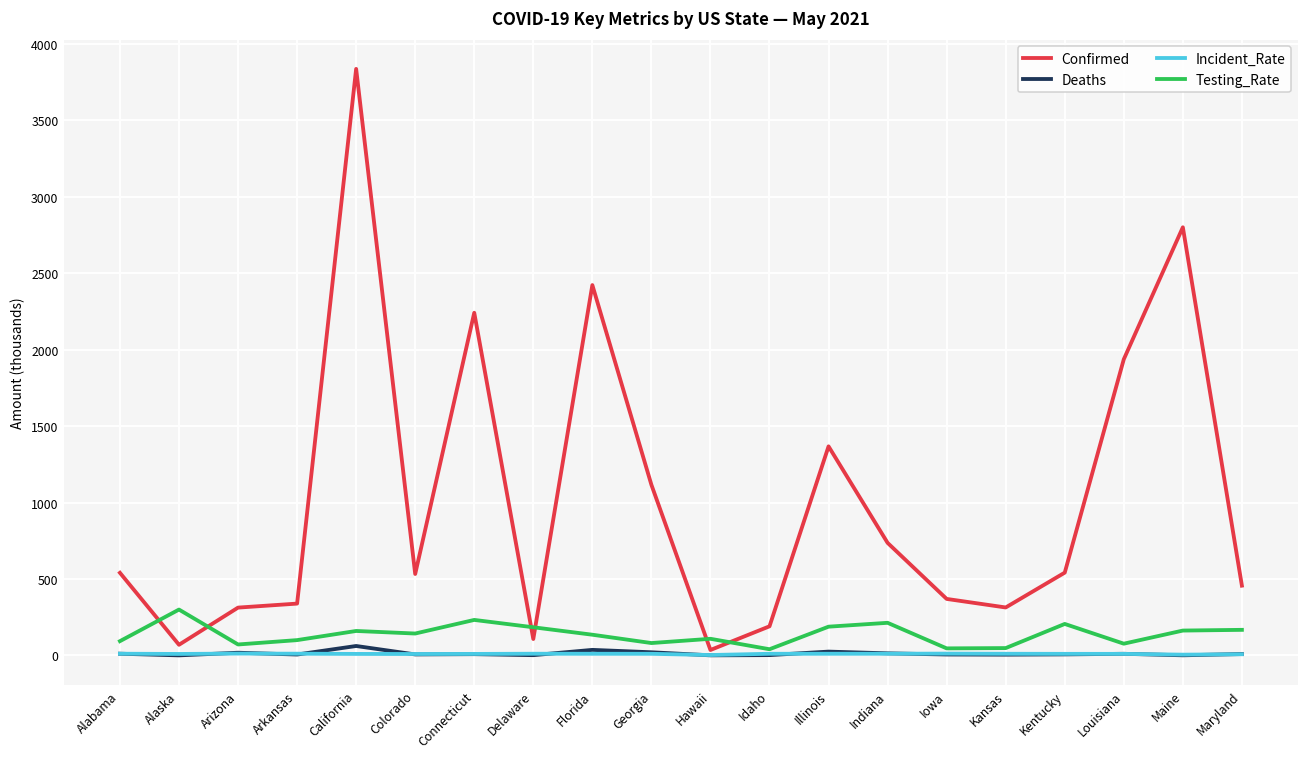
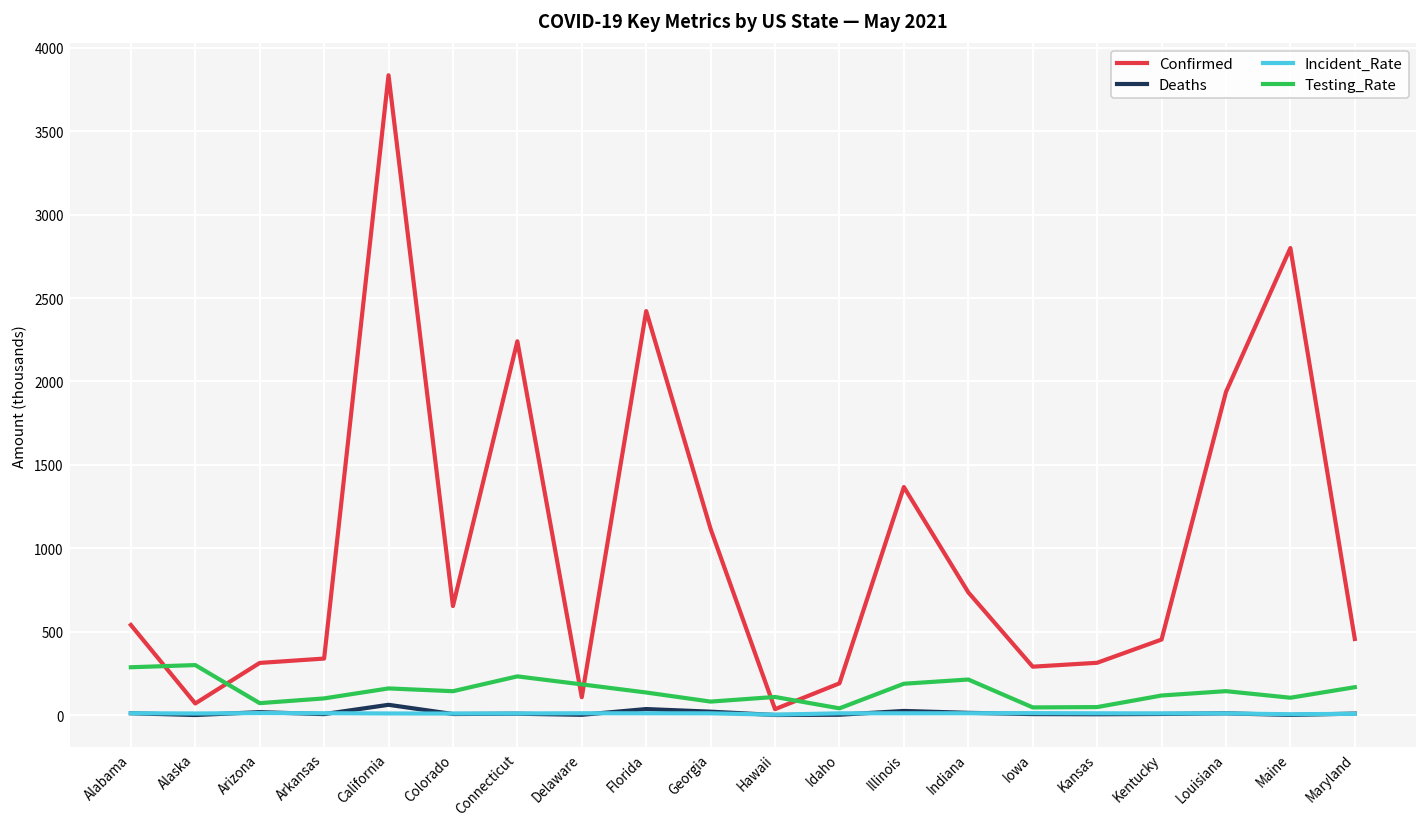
  {
    "Confirmed": {
      "Alabama": 540,
      "Alaska": 70,
      "Arizona": 310,
      "Arkansas": 340,
      "California": 3840,
-     "Colorado": 530,
+     "Colorado": 650,
      "Connecticut": 2240,
      "Delaware": 110,
      "Florida": 2420,
      "Georgia": 1120,
      "Hawaii": 40,
      "Idaho": 190,
      "Illinois": 1370,
      "Indiana": 740,
-     "Iowa": 370,
+     "Iowa": 290,
      "Kansas": 310,
-     "Kentucky": 540,
+     "Kentucky": 450,
      "Louisiana": 1940,
      "Maine": 2800,
      "Maryland": 460
    },
    "Deaths": {
      "California": 60,
      "Florida": 40
    },
    "Incident_Rate": {
      "California": 10,
      "Florida": 10
    },
    "Testing_Rate": {
-     "Alabama": 90,
+     "Alabama": 290,
      "Alaska": 300,
      "Arizona": 70,
      "Arkansas": 100,
      "California": 160,
      "Colorado": 140,
      "Connecticut": 230,
      "Delaware": 180,
      "Florida": 140,
      "Georgia": 80,
      "Hawaii": 110,
      "Idaho": 40,
      "Illinois": 190,
      "Indiana": 210,
      "Iowa": 50,
      "Kansas": 50,
-     "Kentucky": 210,
-     "Louisiana": 80,
-     "Maine": 160,
+     "Kentucky": 120,
+     "Louisiana": 140,
+     "Maine": 100,
      "Maryland": 170
    }
  }
